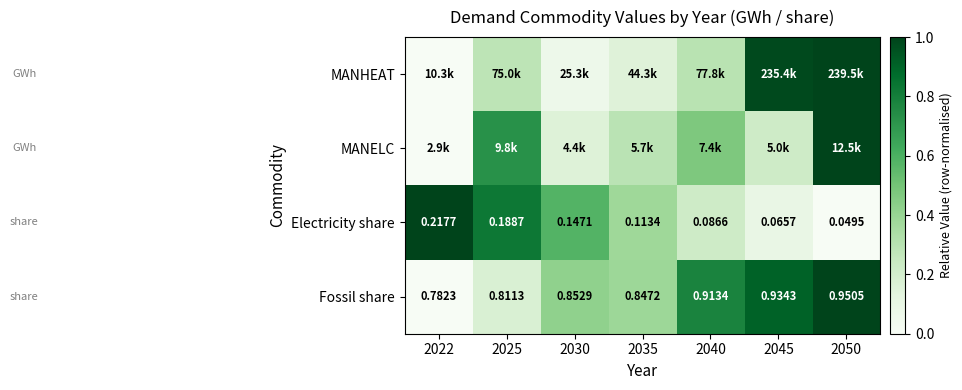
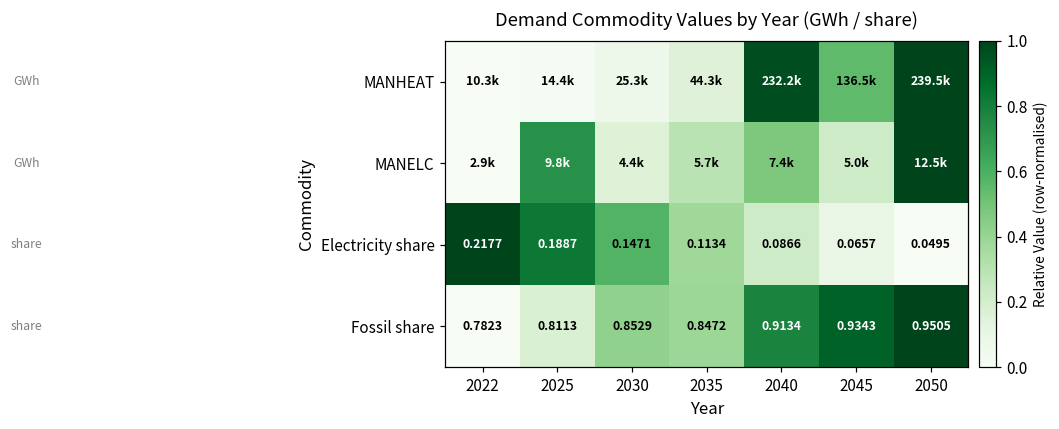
  {
    "MANHEAT": {
      "2022": "10.3k",
-     "2025": "75.0k",
+     "2025": "14.4k",
      "2030": "25.3k",
      "2035": "44.3k",
-     "2040": "77.8k",
-     "2045": "235.4k",
+     "2040": "232.2k",
+     "2045": "136.5k",
      "2050": "239.5k"
    },
    "MANELC": {
      "2022": "2.9k",
      "2025": "9.8k",
      "2030": "4.4k",
      "2035": "5.7k",
      "2040": "7.4k",
      "2045": "5.0k",
      "2050": "12.5k"
    },
    "Electricity share": {
      "2022": "0.2177",
      "2025": "0.1887",
      "2030": "0.1471",
      "2035": "0.1134",
      "2040": "0.0866",
      "2045": "0.0657",
      "2050": "0.0495"
    },
    "Fossil share": {
      "2022": "0.7823",
      "2025": "0.8113",
      "2030": "0.8529",
      "2035": "0.8472",
      "2040": "0.9134",
      "2045": "0.9343",
      "2050": "0.9505"
    }
  }
